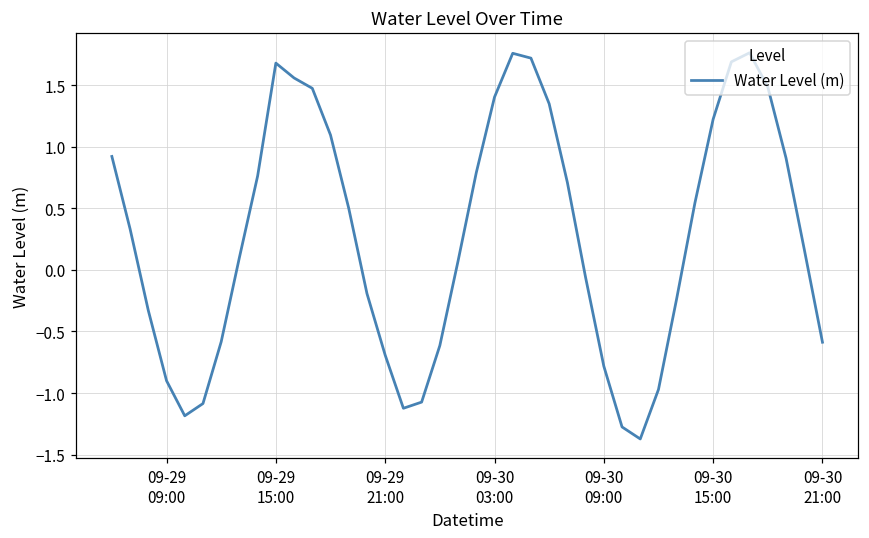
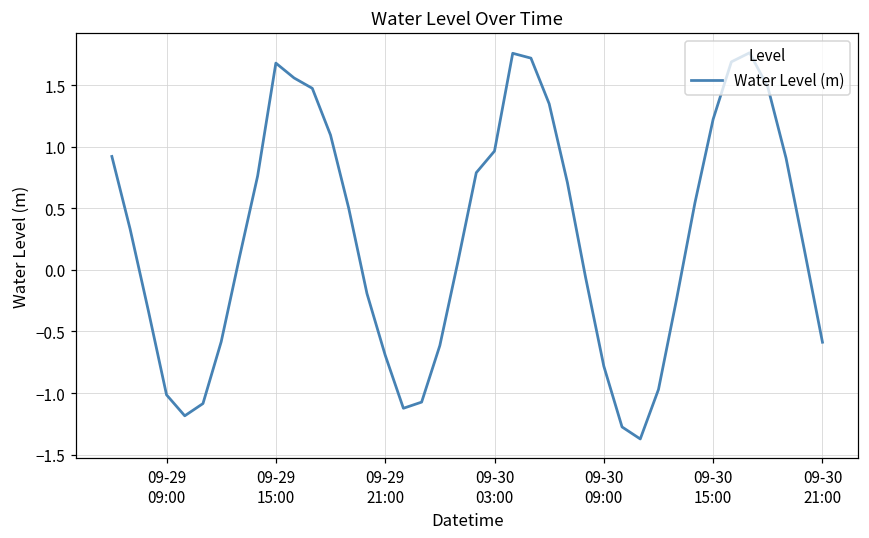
  {
-   "09-29 09:00": -0.90,
+   "09-29 09:00": -1.01,
    "09-29 15:00": 1.68,
    "09-29 21:00": -0.69,
-   "09-30 03:00": 1.40,
+   "09-30 03:00": 0.97,
    "09-30 09:00": -0.78,
    "09-30 15:00": 1.23,
    "09-30 21:00": -0.59
  }
